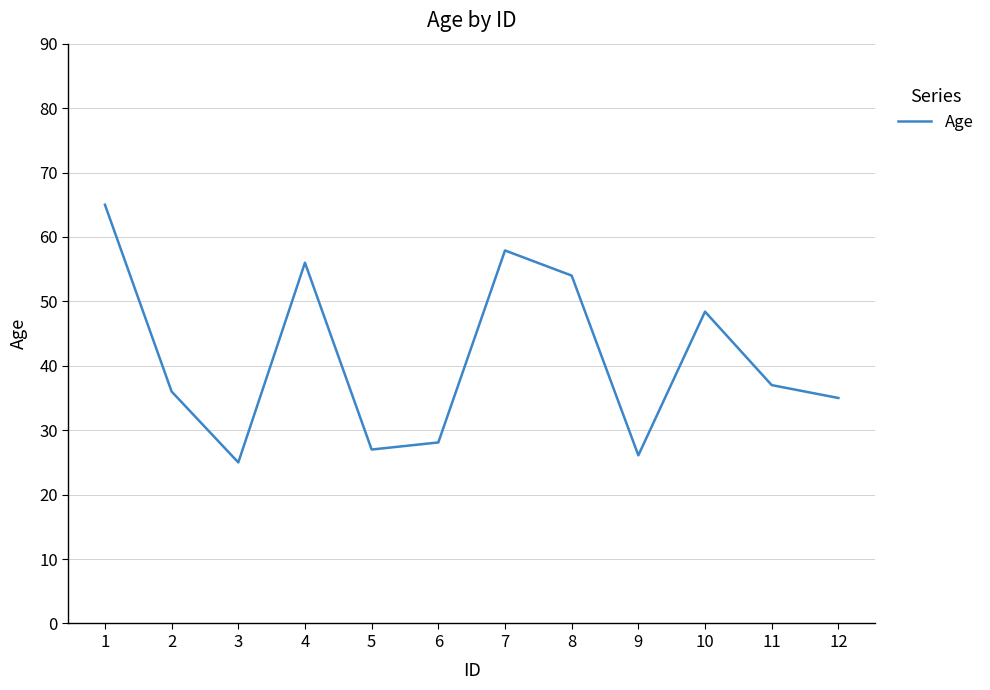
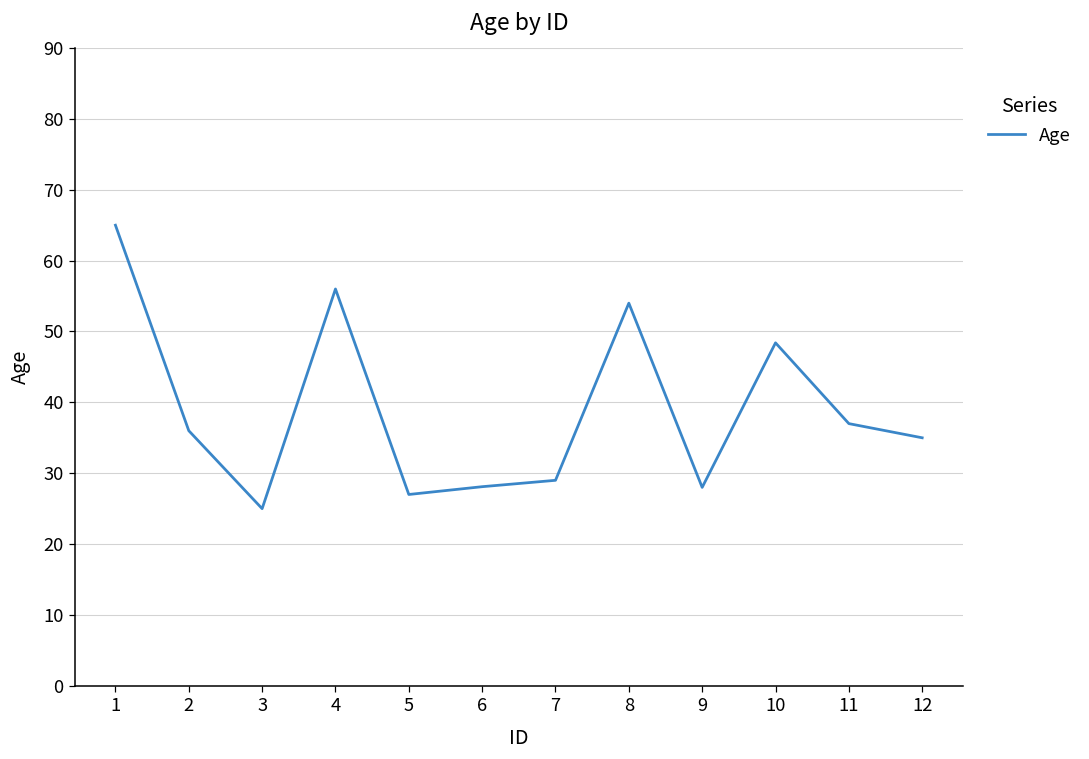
  {
    "1": 65,
    "2": 36,
    "3": 25,
    "4": 56,
    "5": 27,
    "6": 28,
-   "7": 58,
+   "7": 29,
    "8": 54,
-   "9": 26,
+   "9": 28,
    "10": 48,
    "11": 37,
    "12": 35
  }
